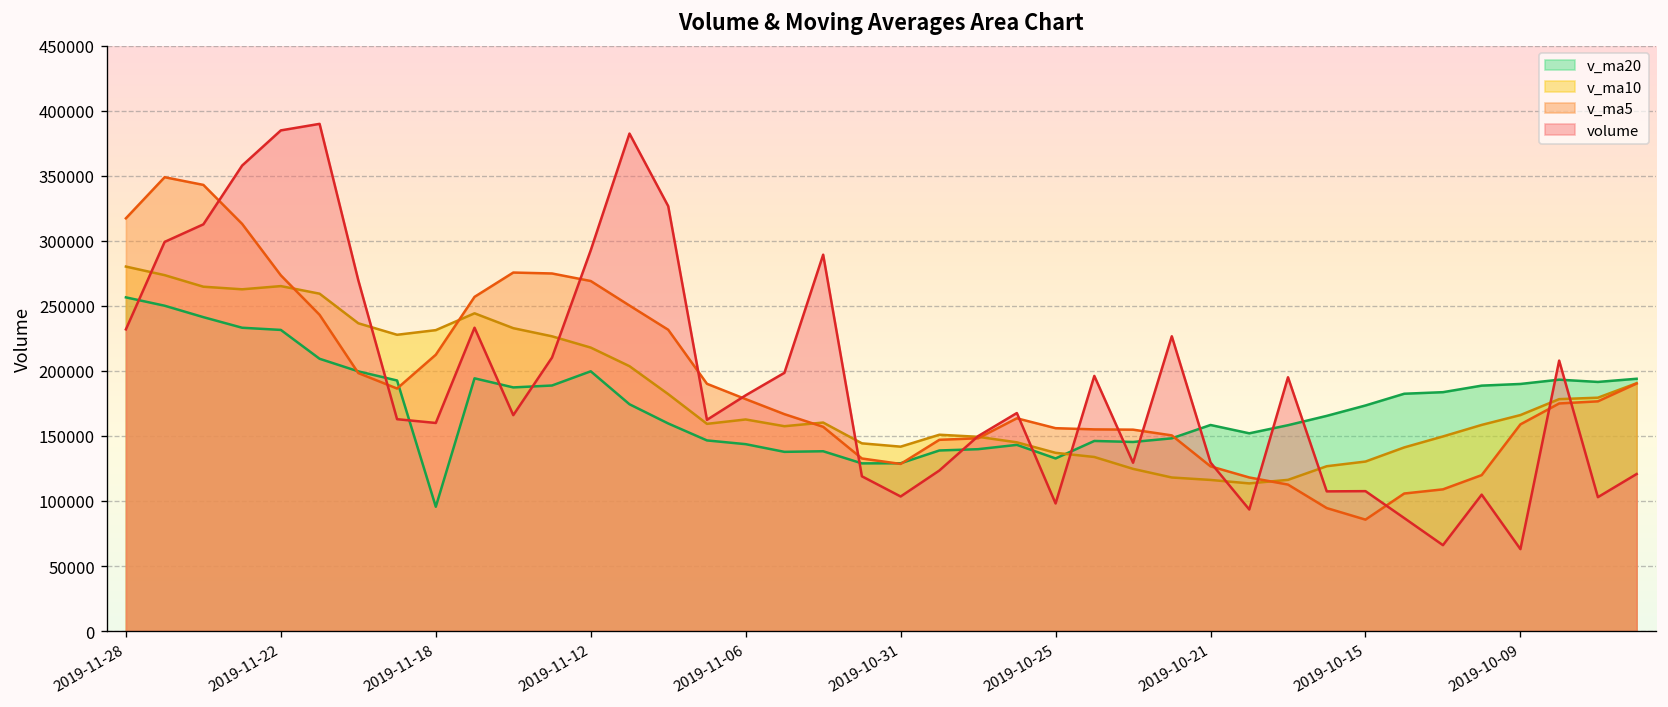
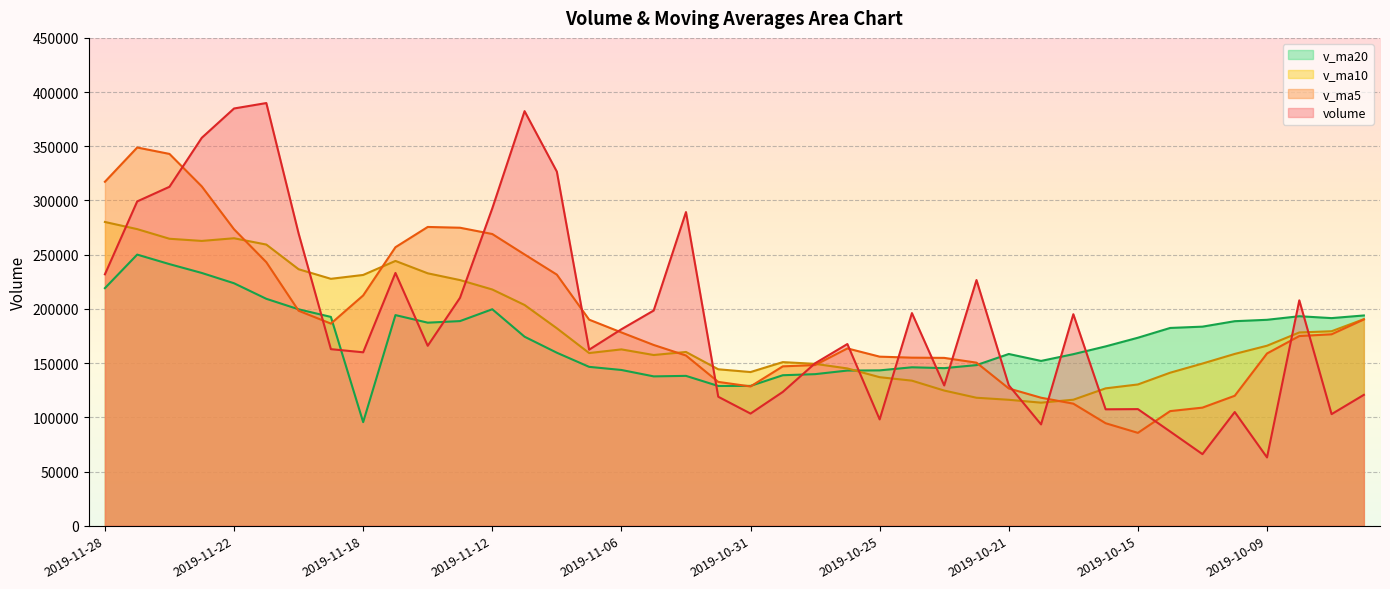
  {
    "v_ma20": {
-     "2019-11-28": 257000,
-     "2019-11-22": 231000,
+     "2019-11-28": 219000,
+     "2019-11-22": 224000,
      "2019-11-18": 96000,
      "2019-11-12": 200000,
      "2019-11-06": 144000,
-     "2019-10-25": 133000,
+     "2019-10-25": 143000,
      "2019-10-21": 158000,
      "2019-10-15": 173000,
      "2019-10-09": 190000
    }
  }
